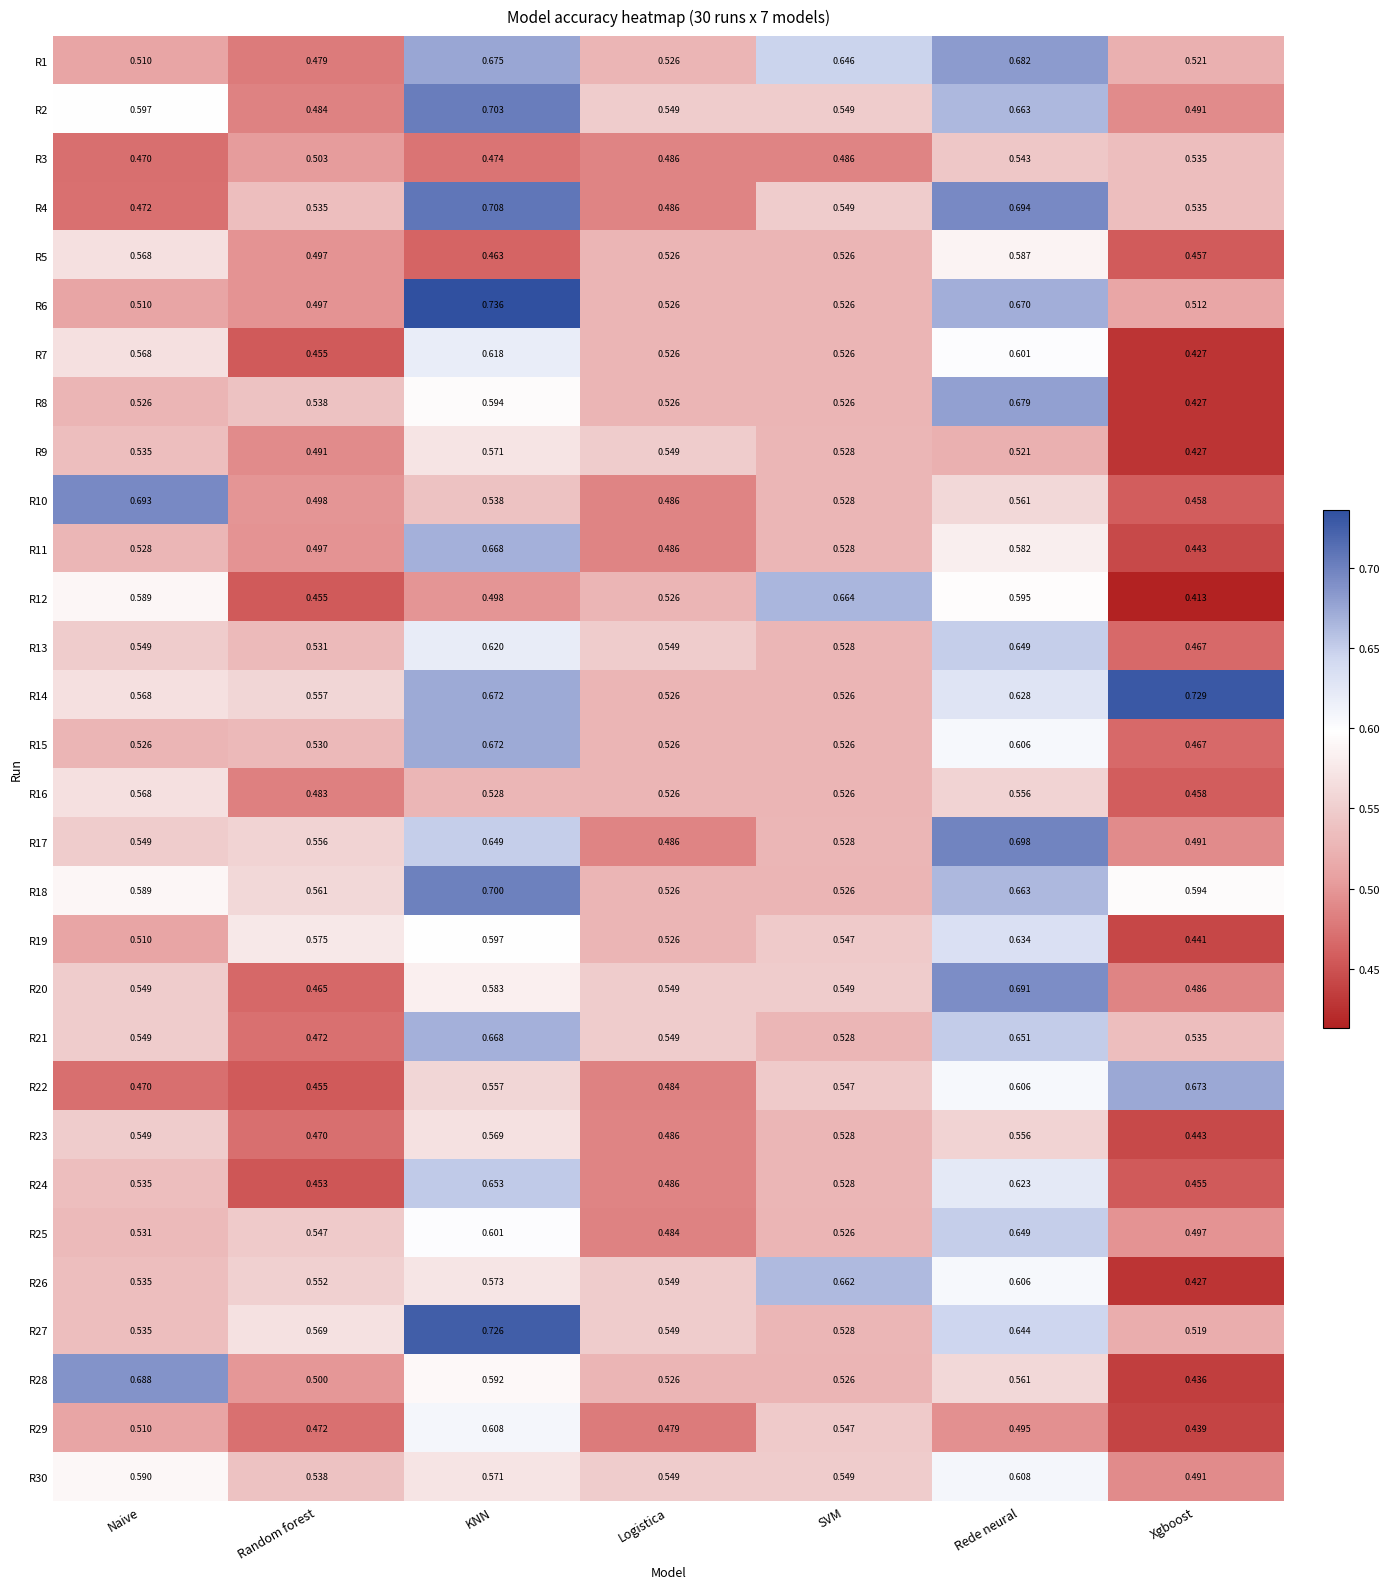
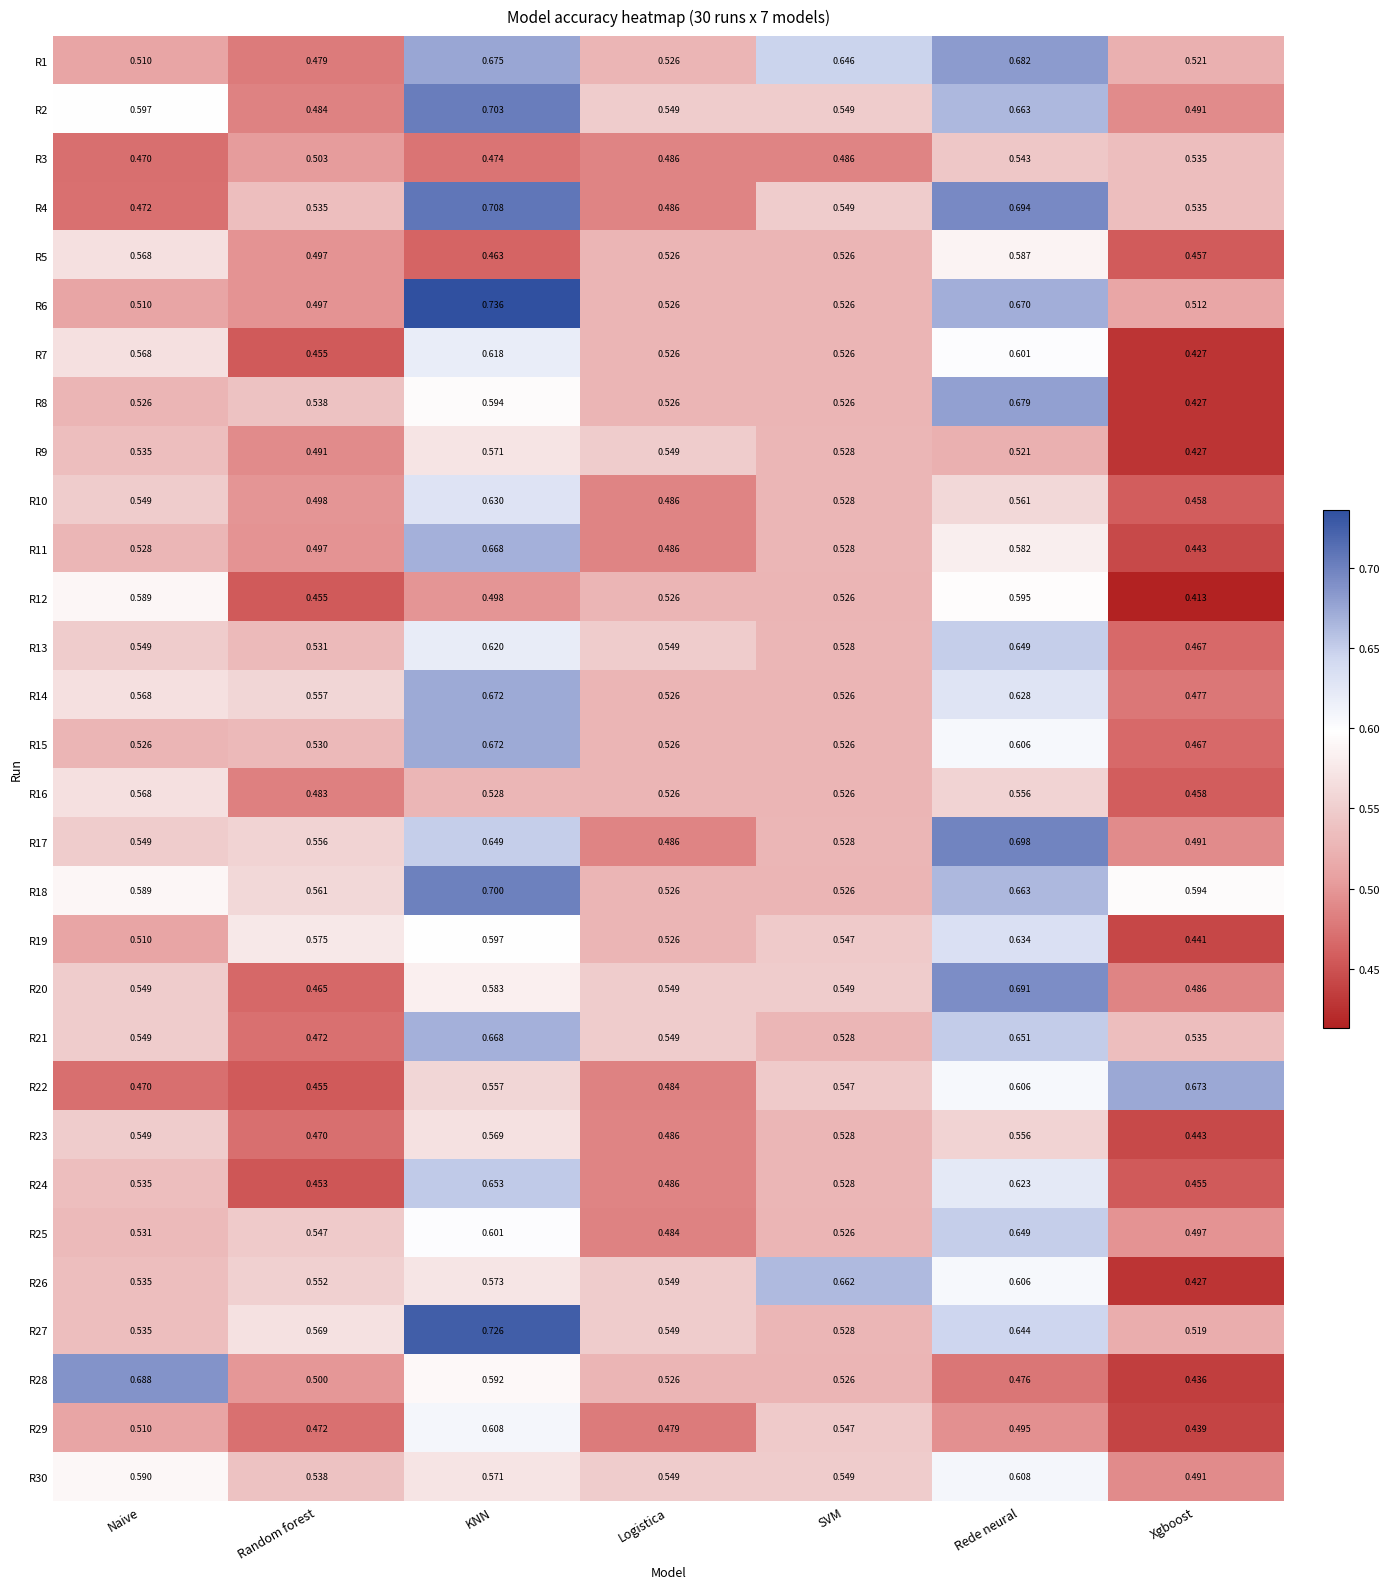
  {
    "R10": {
-     "Naive": 0.693,
+     "Naive": 0.549,
      "Random forest": 0.498,
-     "KNN": 0.538,
+     "KNN": 0.630,
      "Logistica": 0.486,
      "SVM": 0.528,
      "Rede neural": 0.561,
      "Xgboost": 0.458
    },
    "R12": {
      "Naive": 0.589,
      "Random forest": 0.455,
      "KNN": 0.498,
      "Logistica": 0.526,
-     "SVM": 0.664,
+     "SVM": 0.526,
      "Rede neural": 0.595,
      "Xgboost": 0.413
    },
    "R14": {
      "Naive": 0.568,
      "Random forest": 0.557,
      "KNN": 0.672,
      "Logistica": 0.526,
      "SVM": 0.526,
      "Rede neural": 0.628,
-     "Xgboost": 0.729
+     "Xgboost": 0.477
    },
    "R28": {
      "Naive": 0.688,
      "Random forest": 0.500,
      "KNN": 0.592,
      "Logistica": 0.526,
      "SVM": 0.526,
-     "Rede neural": 0.561,
+     "Rede neural": 0.476,
      "Xgboost": 0.436
    }
  }
